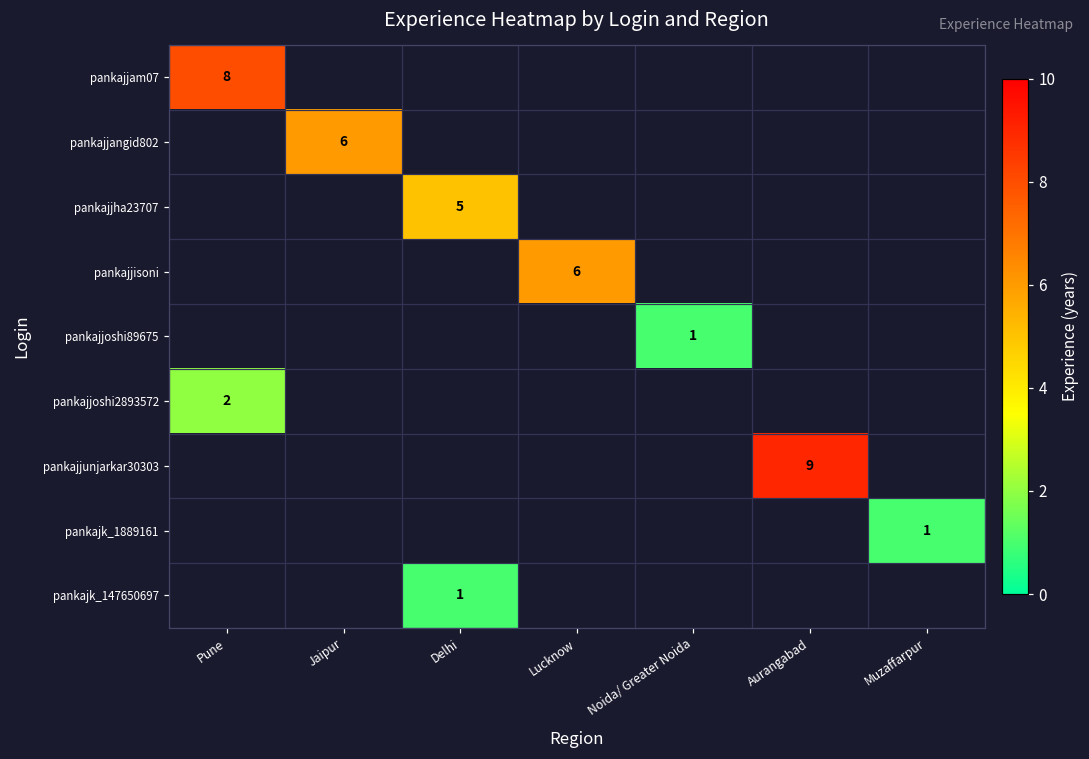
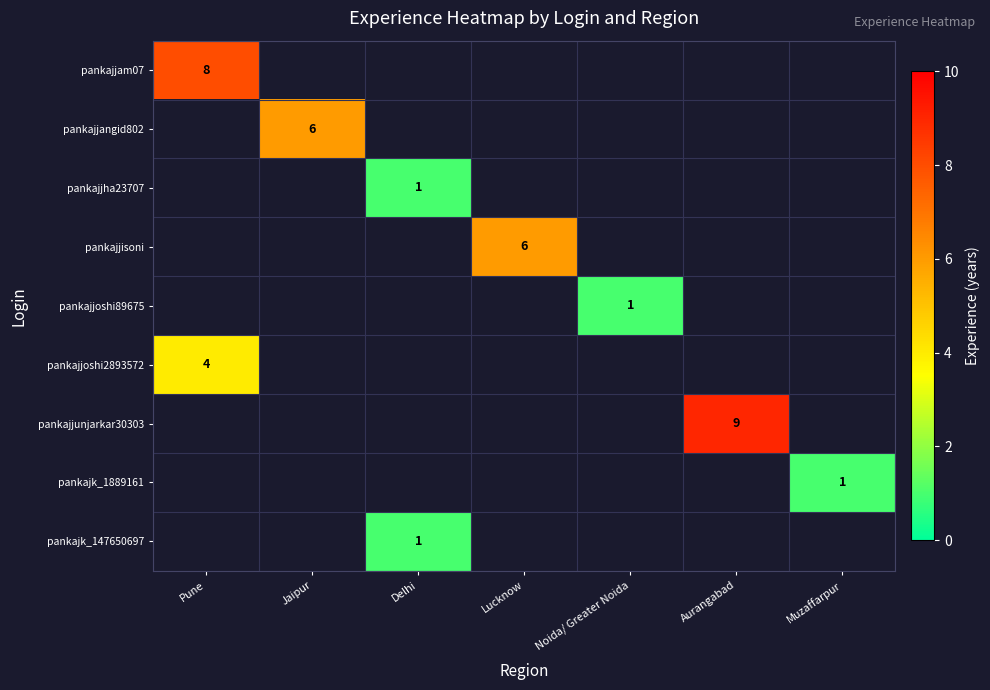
  {
    "pankajjam07": {
      "Pune": 8
    },
    "pankajjangid802": {
      "Jaipur": 6
    },
    "pankajjha23707": {
-     "Delhi": 5
+     "Delhi": 1
    },
    "pankajjisoni": {
      "Lucknow": 6
    },
    "pankajjoshi89675": {
      "Noida/ Greater Noida": 1
    },
    "pankajjoshi2893572": {
-     "Pune": 2
+     "Pune": 4
    },
    "pankajjunjarkar30303": {
      "Aurangabad": 9
    },
    "pankajk_1889161": {
      "Muzaffarpur": 1
    },
    "pankajk_147650697": {
      "Delhi": 1
    }
  }
